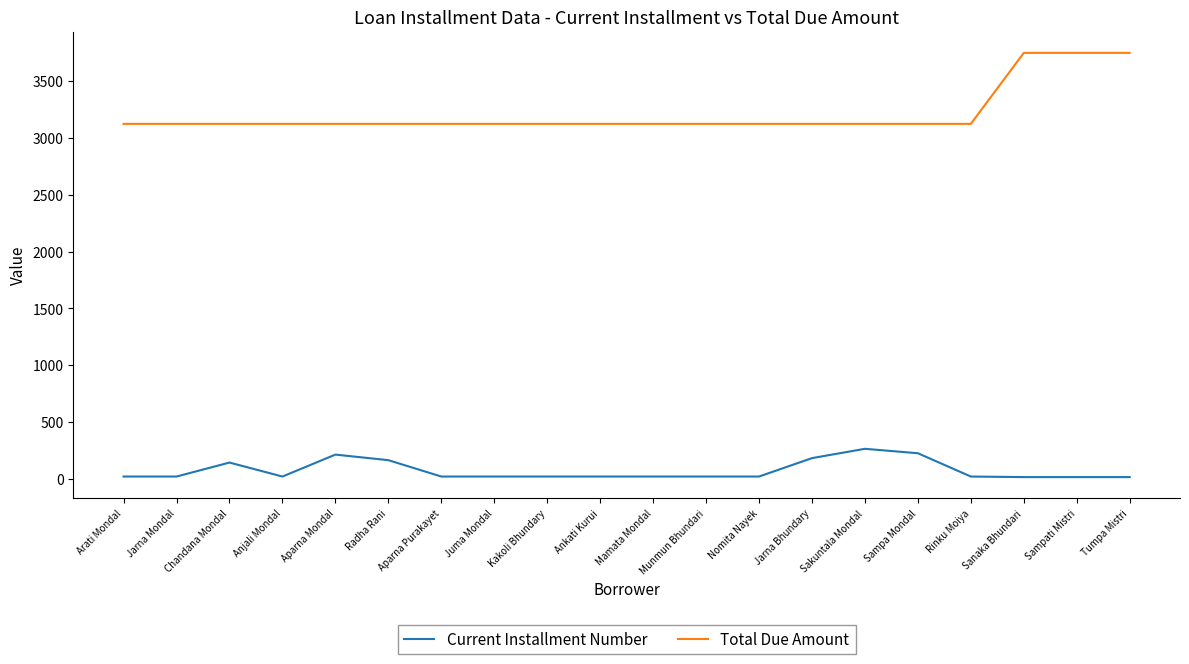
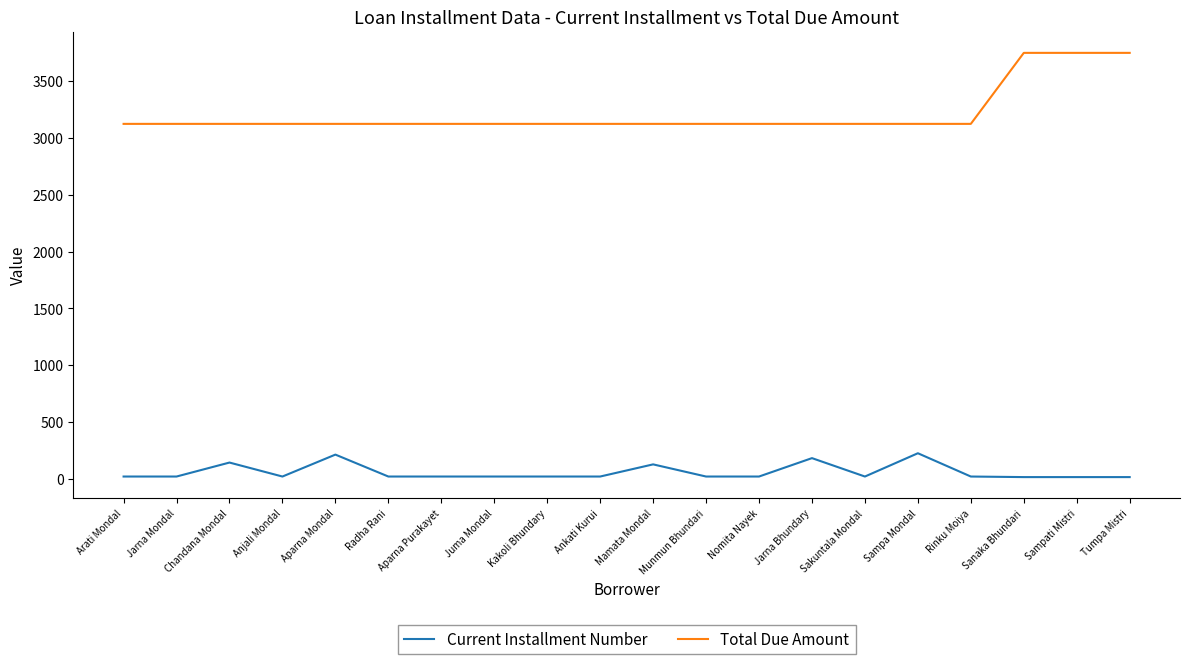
  {
    "Current Installment Number": {
      "Arati Mondal": 20,
      "Jarna Mondal": 20,
      "Chandana Mondal": 140,
      "Anjali Mondal": 20,
      "Aparna Mondal": 210,
-     "Radha Rani": 170,
+     "Radha Rani": 20,
      "Aparna Purakayet": 20,
      "Juma Mondal": 20,
      "Kakoli Bhundary": 20,
      "Ankati Kurui": 20,
-     "Mamata Mondal": 20,
+     "Mamata Mondal": 130,
      "Munmun Bhundari": 20,
      "Nomita Nayek": 20,
      "Jarna Bhundary": 180,
-     "Sakuntala Mondal": 270,
+     "Sakuntala Mondal": 20,
      "Sampa Mondal": 230,
      "Rinku Moiya": 20,
      "Sanaka Bhundari": 20,
      "Sampati Mistri": 20,
      "Tumpa Mistri": 20
    },
    "Total Due Amount": {
      "Arati Mondal": 3130,
      "Jarna Mondal": 3130,
      "Chandana Mondal": 3130,
      "Anjali Mondal": 3130,
      "Aparna Mondal": 3130,
      "Radha Rani": 3130,
      "Aparna Purakayet": 3130,
      "Juma Mondal": 3130,
      "Kakoli Bhundary": 3130,
      "Ankati Kurui": 3130,
      "Mamata Mondal": 3130,
      "Munmun Bhundari": 3130,
      "Nomita Nayek": 3130,
      "Jarna Bhundary": 3130,
      "Sakuntala Mondal": 3130,
      "Sampa Mondal": 3130,
      "Rinku Moiya": 3130,
      "Sanaka Bhundari": 3750,
      "Sampati Mistri": 3750,
      "Tumpa Mistri": 3750
    }
  }
